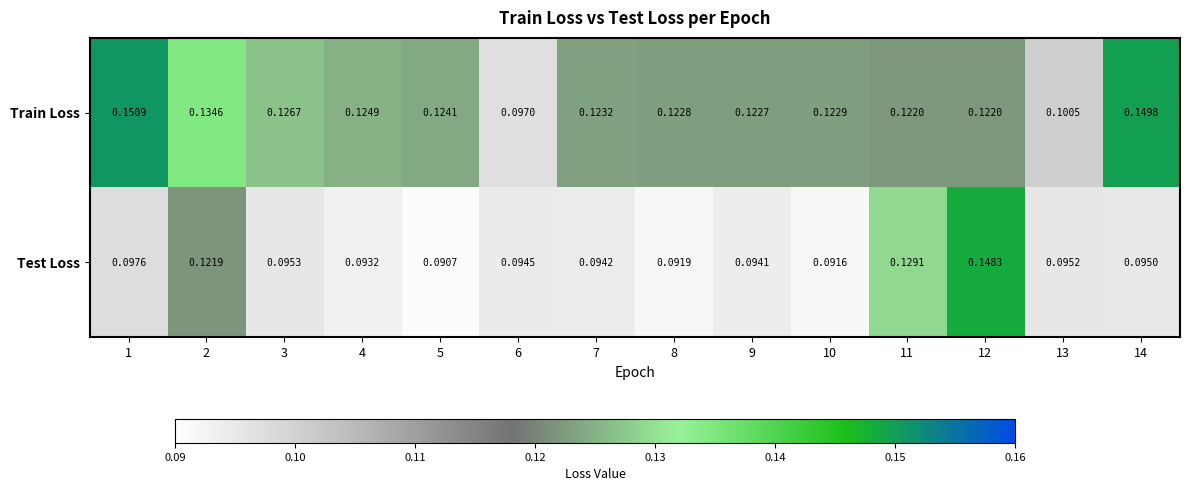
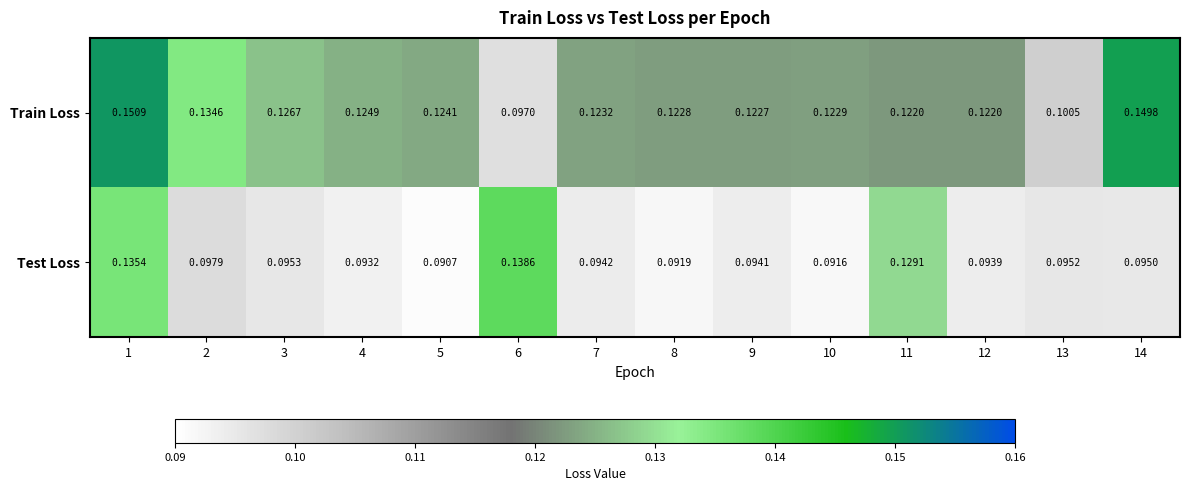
  {
    "Train Loss": {
      "1": 0.1509,
      "2": 0.1346,
      "3": 0.1267,
      "4": 0.1249,
      "5": 0.1241,
      "6": 0.0970,
      "7": 0.1232,
      "8": 0.1228,
      "9": 0.1227,
      "10": 0.1229,
      "11": 0.1220,
      "12": 0.1220,
      "13": 0.1005,
      "14": 0.1498
    },
    "Test Loss": {
-     "1": 0.0976,
-     "2": 0.1219,
+     "1": 0.1354,
+     "2": 0.0979,
      "3": 0.0953,
      "4": 0.0932,
      "5": 0.0907,
-     "6": 0.0945,
+     "6": 0.1386,
      "7": 0.0942,
      "8": 0.0919,
      "9": 0.0941,
      "10": 0.0916,
      "11": 0.1291,
-     "12": 0.1483,
+     "12": 0.0939,
      "13": 0.0952,
      "14": 0.0950
    }
  }
